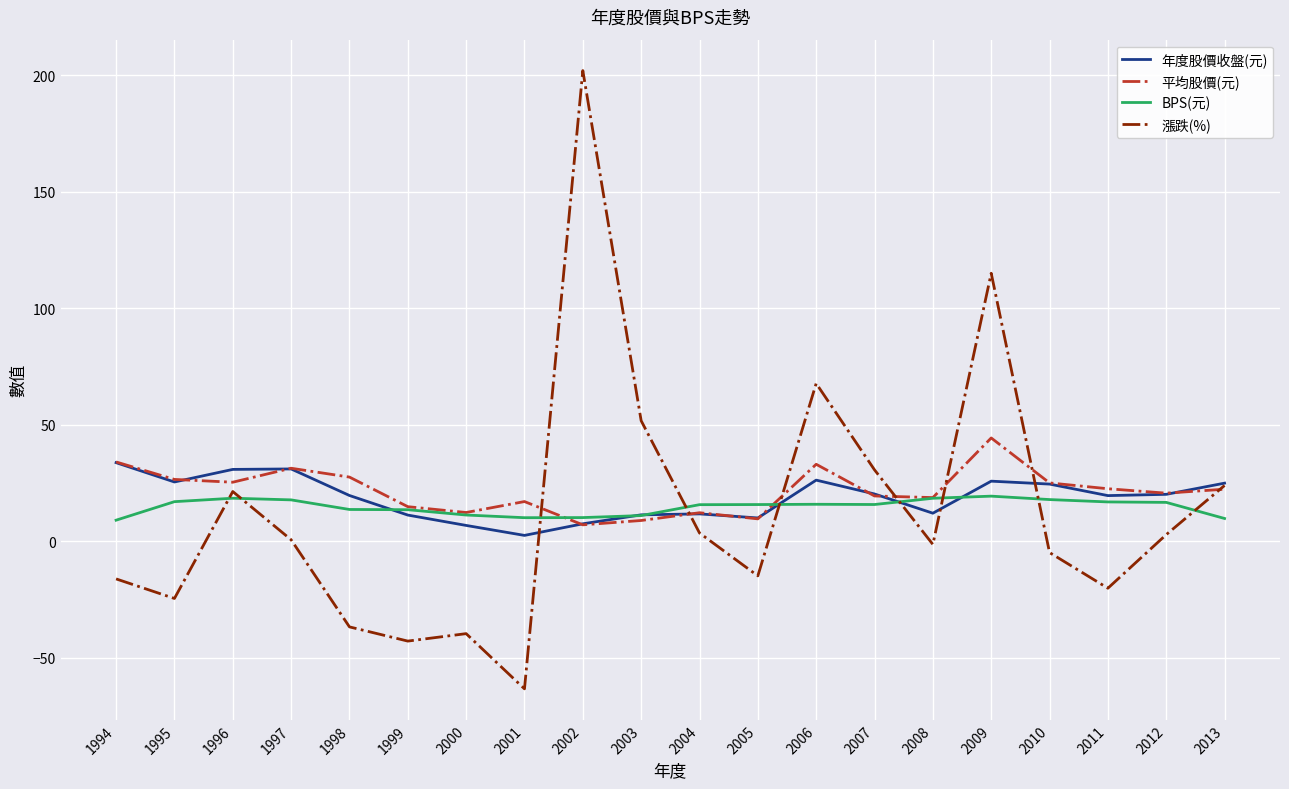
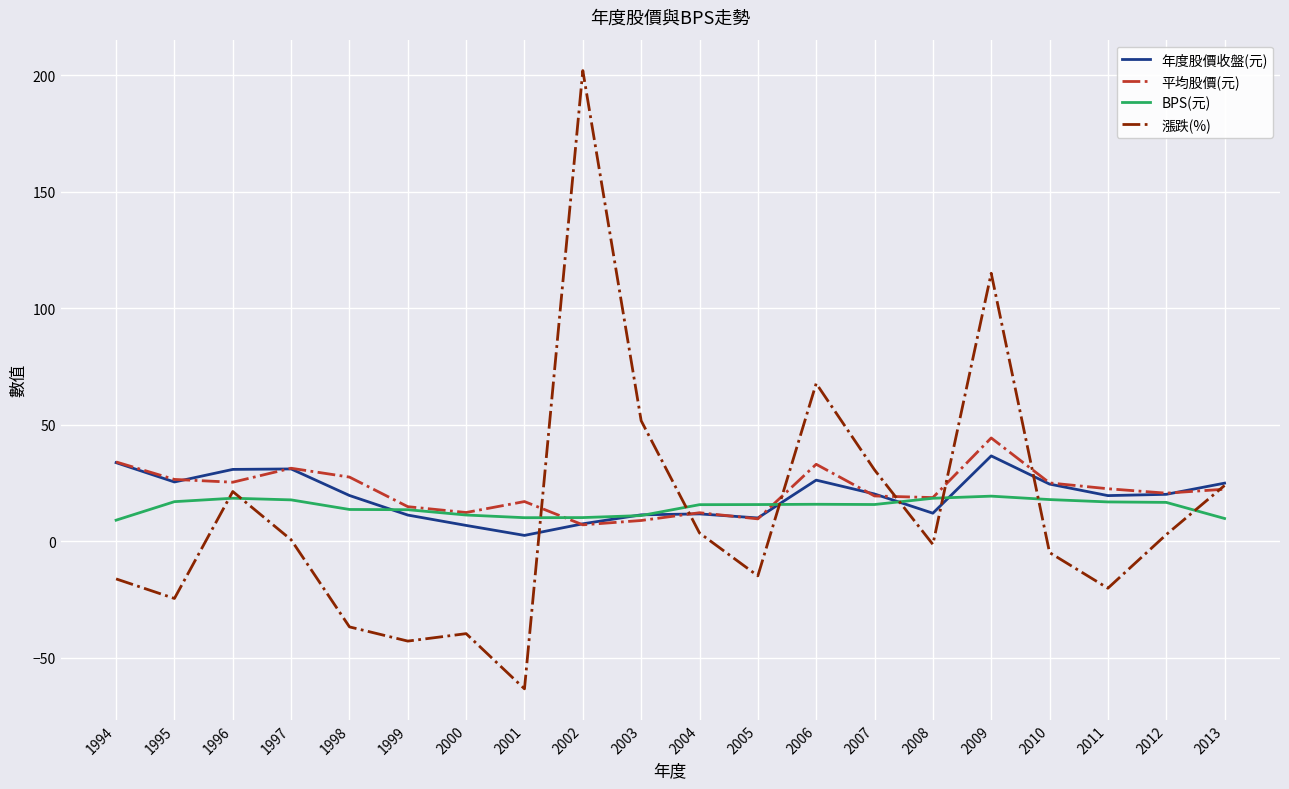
  {
    "年度股價收盤(元)": {
      "1995": 25,
      "1996": 31,
      "1998": 20,
      "1999": 11,
      "2000": 7,
      "2001": 2,
      "2006": 26,
      "2008": 12,
-     "2009": 26,
+     "2009": 37,
      "2011": 20
    },
    "平均股價(元)": {
      "1995": 27,
      "1996": 25,
      "1998": 28,
      "1999": 15,
      "2001": 17,
      "2003": 9,
      "2006": 33,
      "2009": 44,
      "2011": 23,
      "2013": 22
    },
    "BPS(元)": {
      "1994": 9,
      "1995": 17,
      "1996": 18,
      "1997": 18,
      "1998": 14,
      "1999": 14,
      "2001": 10,
      "2002": 10,
      "2004": 16,
      "2005": 16,
      "2006": 16,
      "2007": 16,
      "2009": 19,
      "2010": 18,
      "2011": 17,
      "2012": 17,
      "2013": 10
    },
    "漲跌(%)": {
      "1994": -16,
      "1995": -25,
      "1996": 21,
      "1997": 1,
      "1998": -37,
      "1999": -43,
      "2000": -40,
      "2001": -63,
      "2002": 202,
      "2003": 52,
      "2004": 4,
      "2005": -15,
      "2006": 68,
      "2007": 31,
      "2008": -1,
      "2009": 115,
      "2010": -5,
      "2011": -20,
      "2012": 3
    }
  }
